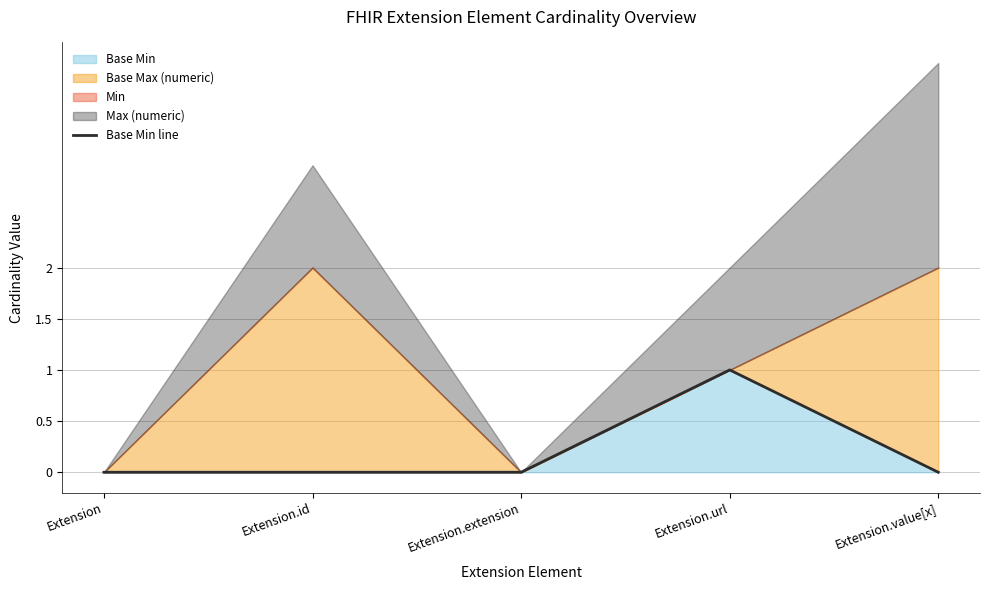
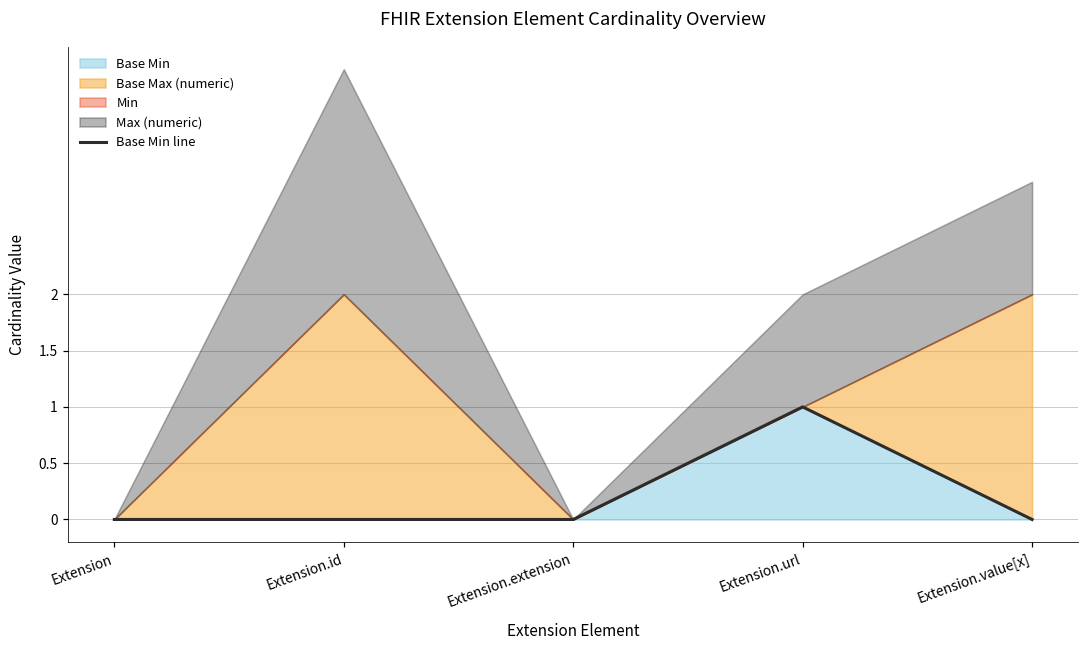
  {
    "Base Min": {
      "Extension.id": 0,
      "Extension.value[x]": 0
    },
    "Max (numeric)": {
-     "Extension.id": 1,
+     "Extension.id": 2,
      "Extension.url": 1,
-     "Extension.value[x]": 2
+     "Extension.value[x]": 1
    }
  }
